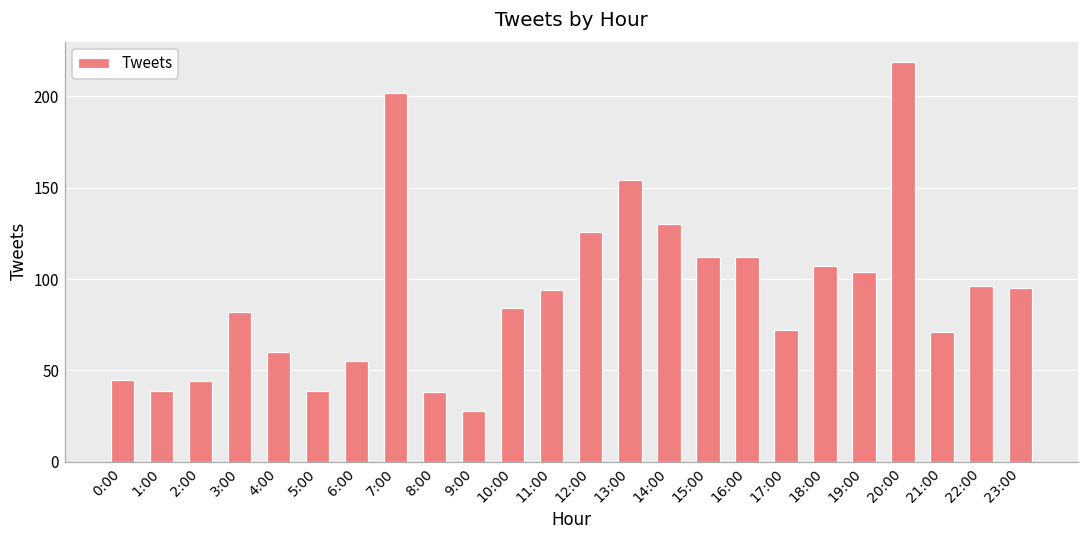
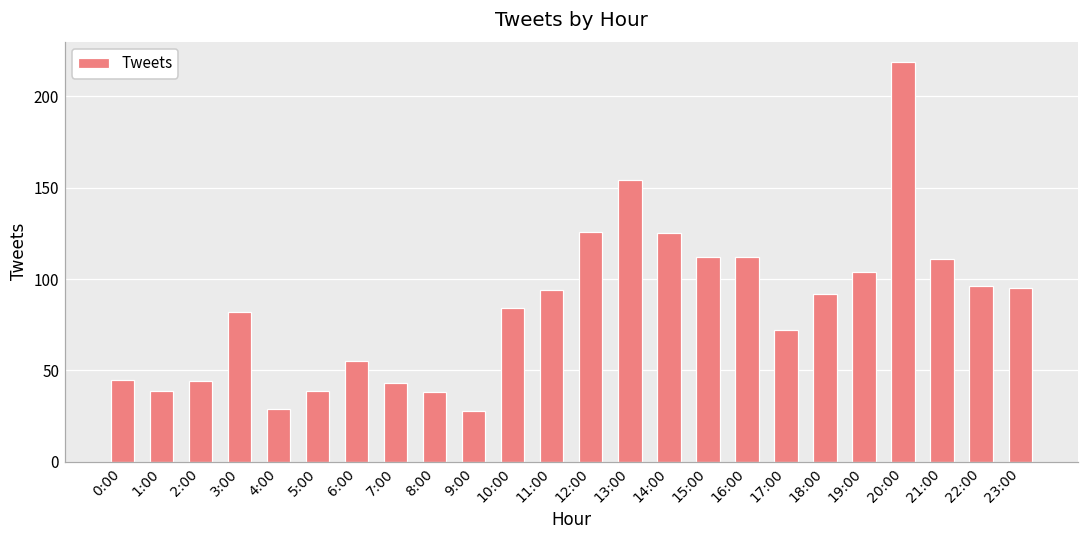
  {
    "0:00": 45,
    "1:00": 39,
    "2:00": 44,
    "3:00": 82,
-   "4:00": 60,
+   "4:00": 29,
    "5:00": 39,
    "6:00": 55,
-   "7:00": 202,
+   "7:00": 43,
    "8:00": 38,
    "9:00": 28,
    "10:00": 84,
    "11:00": 94,
    "12:00": 126,
    "13:00": 154,
-   "14:00": 130,
+   "14:00": 125,
    "15:00": 112,
    "16:00": 112,
    "17:00": 72,
-   "18:00": 107,
+   "18:00": 92,
    "19:00": 104,
    "20:00": 219,
-   "21:00": 71,
+   "21:00": 111,
    "22:00": 96,
    "23:00": 95
  }
